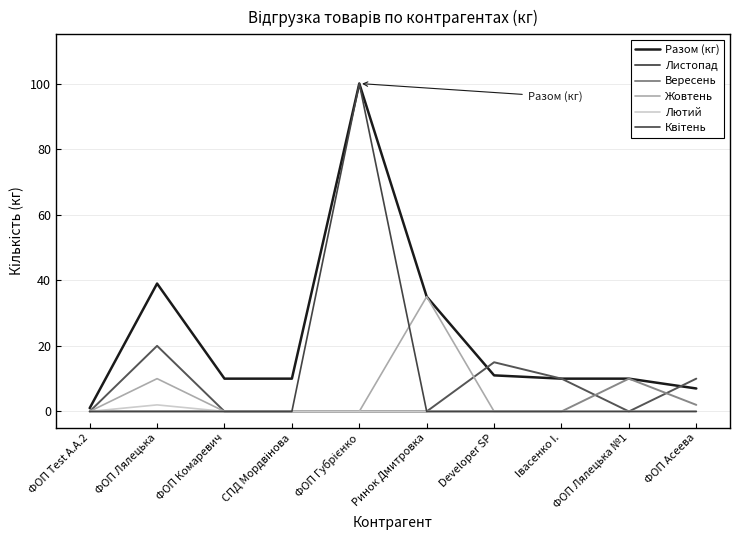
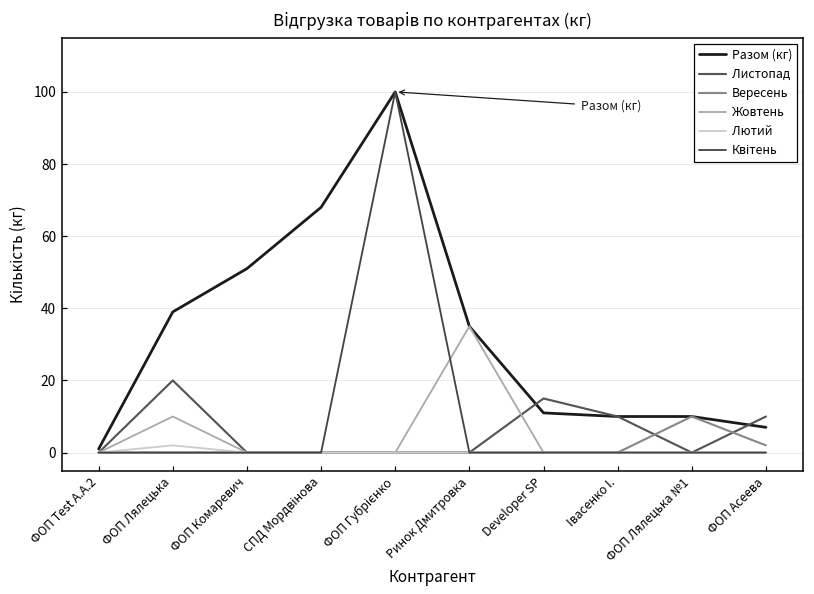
  {
    "Разом (кг)": {
      "ФОП Test А.А.2": 1,
      "ФОП Лялецька": 39,
-     "ФОП Комаревич": 10,
-     "СПД Мордвінова": 10,
+     "ФОП Комаревич": 51,
+     "СПД Мордвінова": 68,
      "Developer SP": 11,
      "ФОП Асеева": 7
    }
  }
